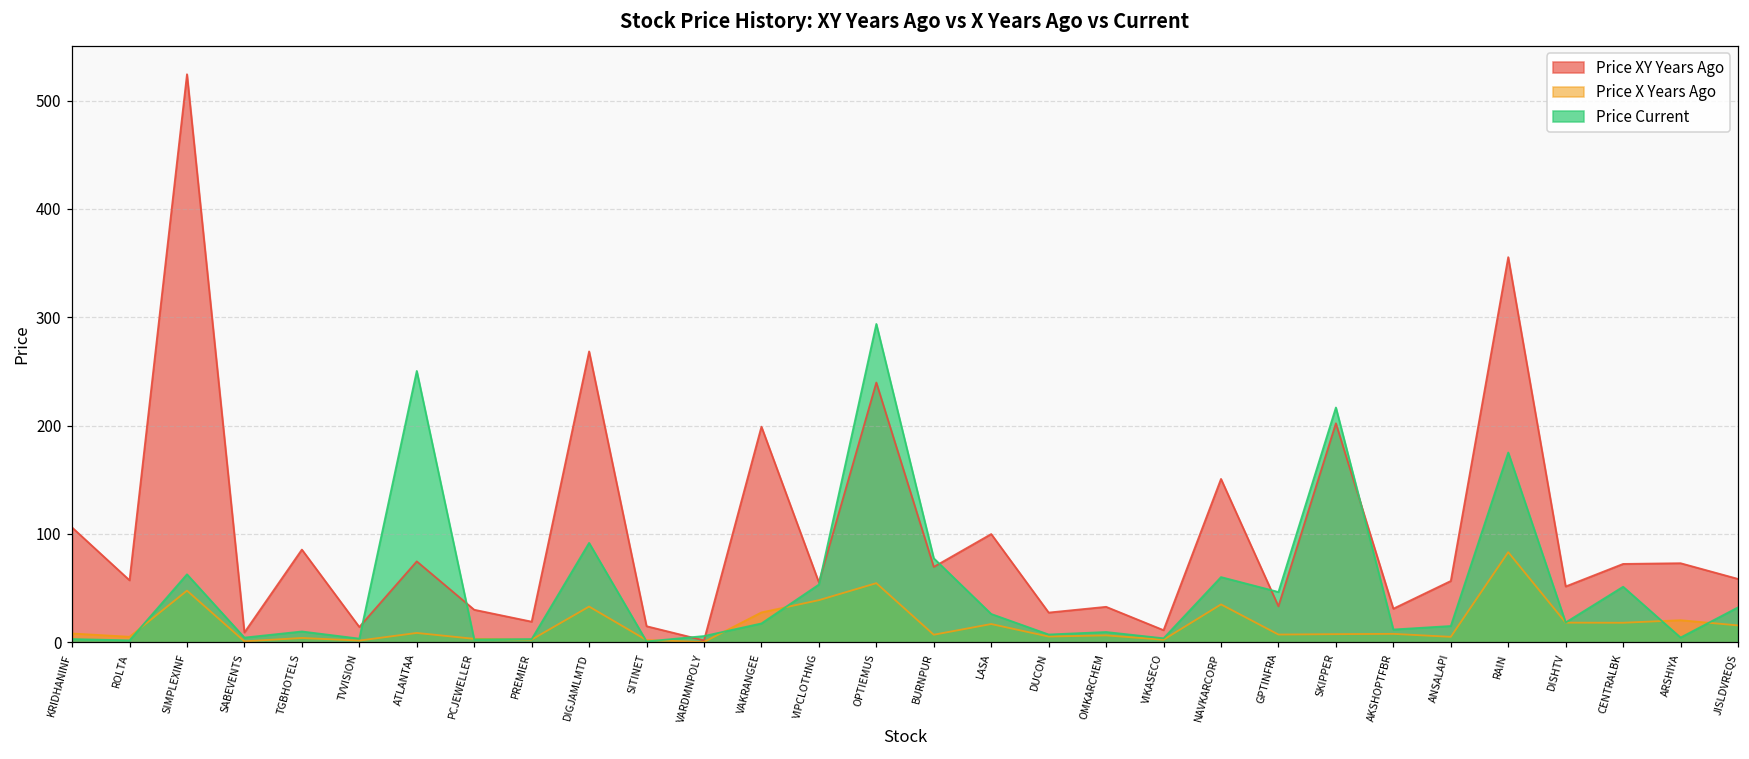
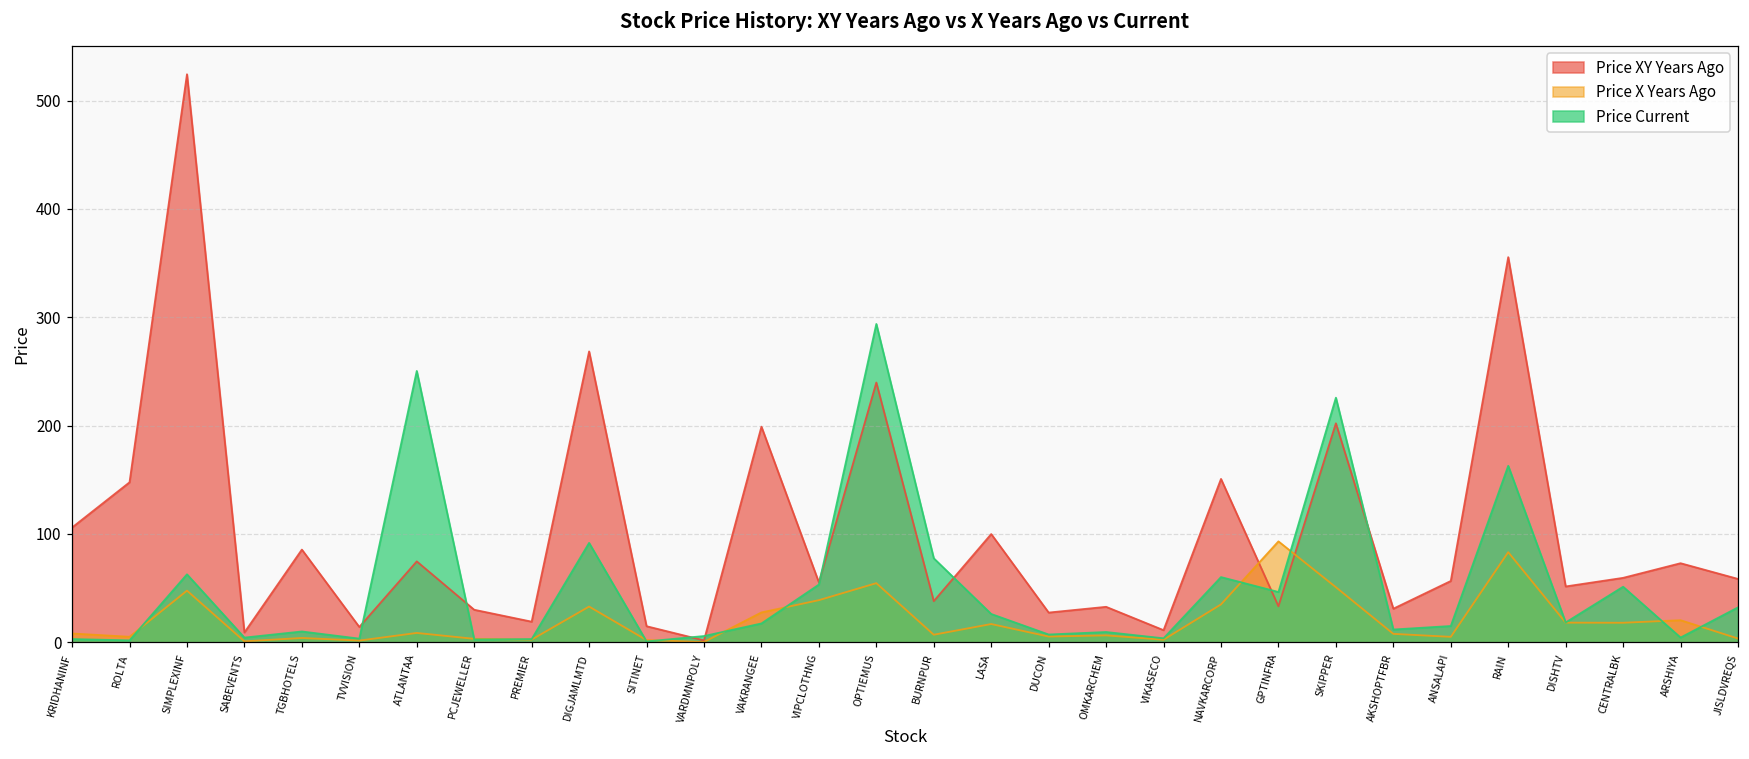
  {
    "Price XY Years Ago": {
      "KRIDHANINF": 110,
-     "ROLTA": 60,
+     "ROLTA": 150,
      "SIMPLEXINF": 520,
      "SABEVENTS": 10,
      "TGBHOTELS": 90,
      "TVVISION": 10,
      "ATLANTAA": 70,
      "PCJEWELLER": 30,
      "PREMIER": 20,
      "DIGJAMLMTD": 270,
      "SITINET": 10,
      "VAKRANGEE": 200,
      "OPTIEMUS": 240,
-     "BURNPUR": 70,
+     "BURNPUR": 40,
      "LASA": 100,
      "DUCON": 30,
      "OMKARCHEM": 30,
      "VIKASECO": 10,
      "NAVKARCORP": 150,
      "GPTINFRA": 30,
      "SKIPPER": 200,
      "AKSHOPTFBR": 30,
      "ANSALAPI": 60,
      "RAIN": 360,
      "DISHTV": 50,
-     "CENTRALBK": 70,
+     "CENTRALBK": 60,
      "ARSHIYA": 70,
      "JISLDVREQS": 60
    },
    "Price X Years Ago": {
      "KRIDHANINF": 10,
      "ROLTA": 10,
      "SIMPLEXINF": 50,
      "SABEVENTS": 0,
      "TGBHOTELS": 0,
      "ATLANTAA": 10,
      "DIGJAMLMTD": 30,
      "VAKRANGEE": 30,
      "VIPCLOTHNG": 40,
      "OPTIEMUS": 50,
      "BURNPUR": 10,
      "LASA": 20,
      "OMKARCHEM": 10,
      "NAVKARCORP": 40,
-     "GPTINFRA": 10,
-     "SKIPPER": 10,
+     "GPTINFRA": 90,
+     "SKIPPER": 50,
      "AKSHOPTFBR": 10,
      "ANSALAPI": 10,
      "RAIN": 80,
      "CENTRALBK": 20,
      "ARSHIYA": 20,
-     "JISLDVREQS": 20
+     "JISLDVREQS": 0
    },
    "Price Current": {
      "KRIDHANINF": 0,
      "ROLTA": 0,
      "SIMPLEXINF": 60,
      "SABEVENTS": 0,
      "TGBHOTELS": 10,
      "ATLANTAA": 250,
      "DIGJAMLMTD": 90,
      "VARDMNPOLY": 10,
      "VAKRANGEE": 20,
      "OPTIEMUS": 290,
      "BURNPUR": 80,
      "LASA": 30,
      "OMKARCHEM": 10,
      "NAVKARCORP": 60,
      "GPTINFRA": 50,
-     "SKIPPER": 220,
+     "SKIPPER": 230,
      "AKSHOPTFBR": 10,
      "ANSALAPI": 20,
-     "RAIN": 180,
+     "RAIN": 160,
      "CENTRALBK": 50,
      "ARSHIYA": 0,
      "JISLDVREQS": 30
    }
  }
